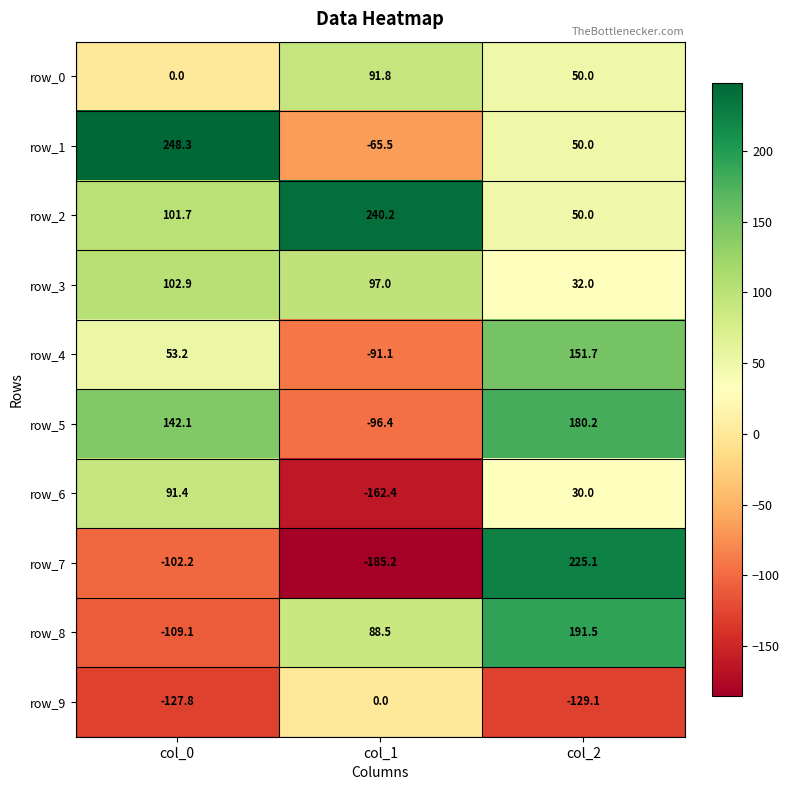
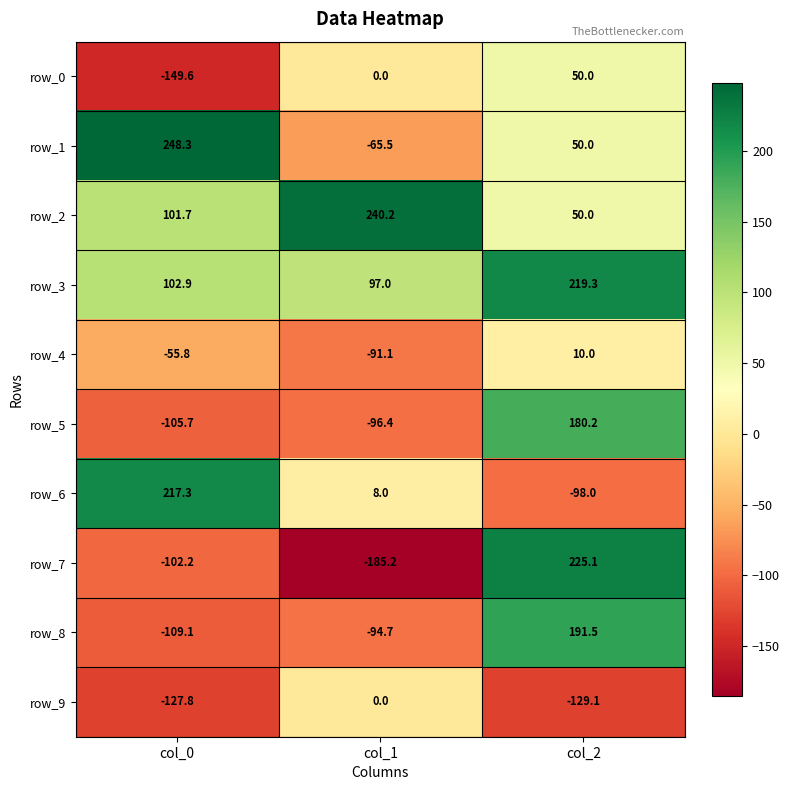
  {
    "row_0": {
-     "col_0": 0.0,
-     "col_1": 91.8,
+     "col_0": -149.6,
+     "col_1": 0.0,
      "col_2": 50.0
    },
    "row_1": {
      "col_0": 248.3,
      "col_1": -65.5,
      "col_2": 50.0
    },
    "row_2": {
      "col_0": 101.7,
      "col_1": 240.2,
      "col_2": 50.0
    },
    "row_3": {
      "col_0": 102.9,
      "col_1": 97.0,
-     "col_2": 32.0
+     "col_2": 219.3
    },
    "row_4": {
-     "col_0": 53.2,
+     "col_0": -55.8,
      "col_1": -91.1,
-     "col_2": 151.7
+     "col_2": 10.0
    },
    "row_5": {
-     "col_0": 142.1,
+     "col_0": -105.7,
      "col_1": -96.4,
      "col_2": 180.2
    },
    "row_6": {
-     "col_0": 91.4,
-     "col_1": -162.4,
-     "col_2": 30.0
+     "col_0": 217.3,
+     "col_1": 8.0,
+     "col_2": -98.0
    },
    "row_7": {
      "col_0": -102.2,
      "col_1": -185.2,
      "col_2": 225.1
    },
    "row_8": {
      "col_0": -109.1,
-     "col_1": 88.5,
+     "col_1": -94.7,
      "col_2": 191.5
    },
    "row_9": {
      "col_0": -127.8,
      "col_1": 0.0,
      "col_2": -129.1
    }
  }
